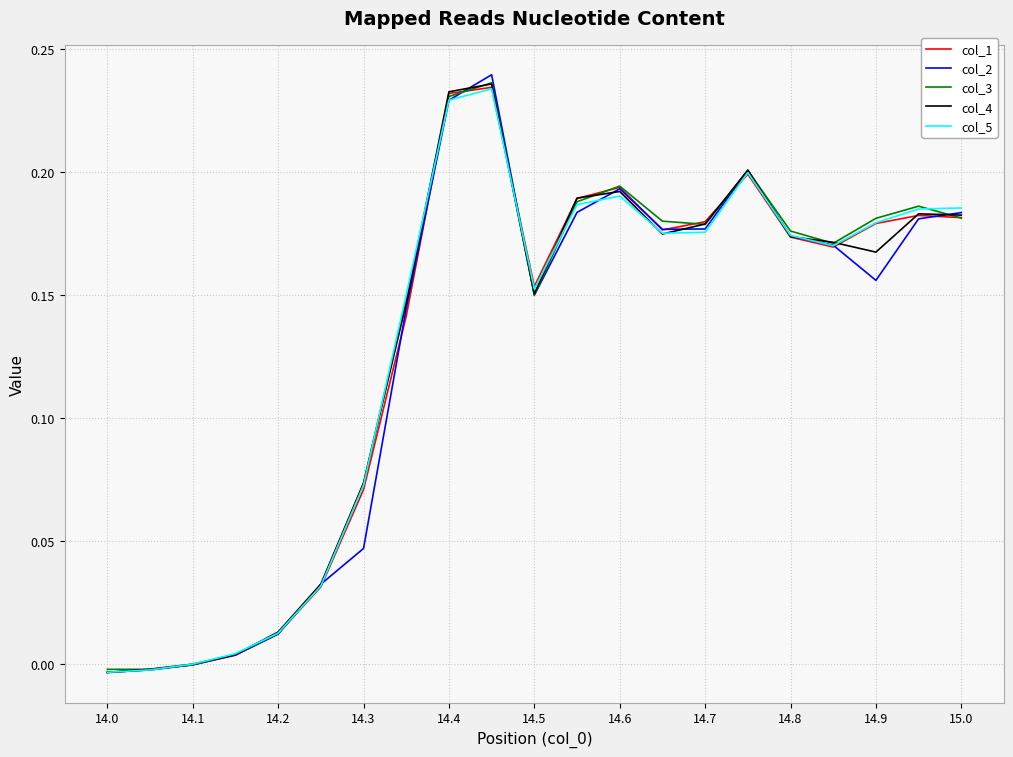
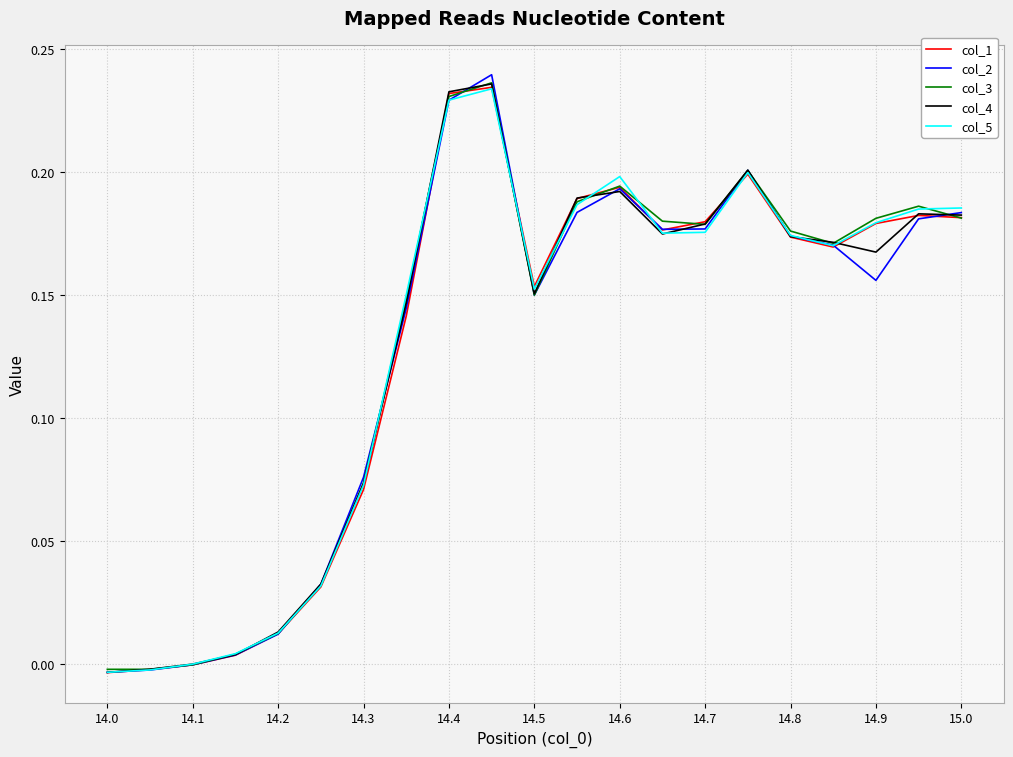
  {
    "col_1": {
      "14.3": 0.071,
      "14.5": 0.153
    },
    "col_2": {
-     "14.3": 0.047,
+     "14.3": 0.076,
      "14.7": 0.177,
      "14.9": 0.156
    },
    "col_3": {
      "14.0": -0.002,
      "14.4": 0.231,
      "14.8": 0.176,
      "14.9": 0.181
    },
    "col_4": {
      "14.6": 0.192,
      "14.9": 0.167
    },
    "col_5": {
      "14.5": 0.152,
-     "14.6": 0.190,
+     "14.6": 0.198,
      "14.7": 0.176,
      "15.0": 0.185
    }
  }
